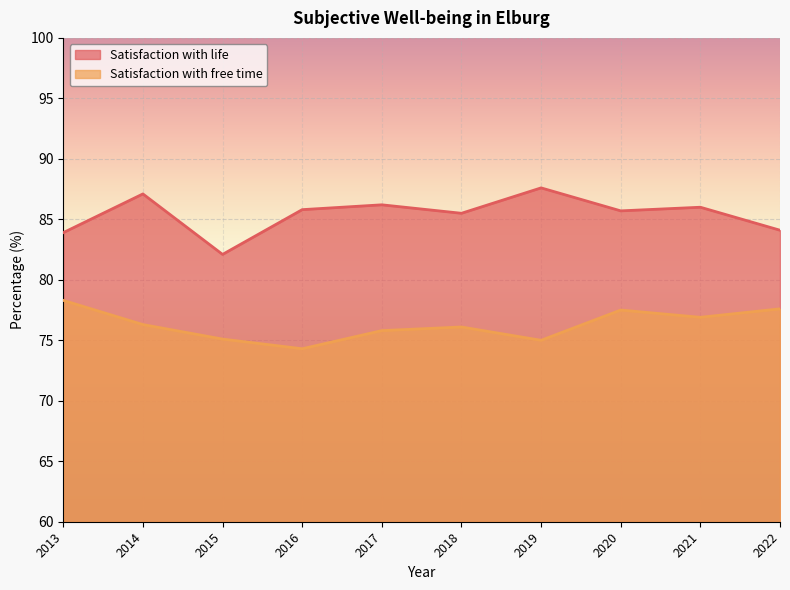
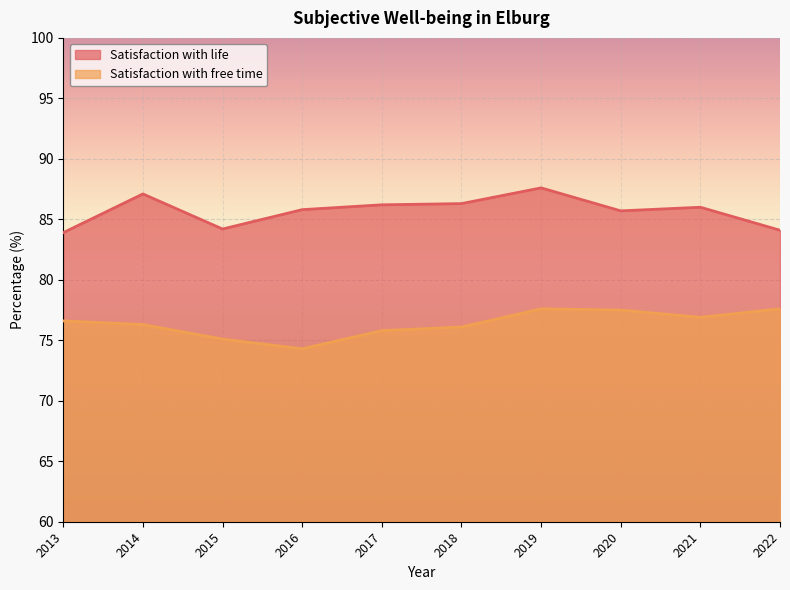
  {
    "Satisfaction with life": {
      "2013": 83.9,
      "2014": 87.1,
-     "2015": 82.1,
+     "2015": 84.2,
      "2016": 85.8,
      "2017": 86.2,
-     "2018": 85.5,
+     "2018": 86.3,
      "2019": 87.6,
      "2020": 85.7,
      "2021": 86.0,
      "2022": 84.1
    },
    "Satisfaction with free time": {
-     "2013": 78.3,
+     "2013": 76.6,
      "2014": 76.3,
      "2015": 75.1,
      "2016": 74.3,
      "2017": 75.8,
      "2018": 76.1,
-     "2019": 75.0,
+     "2019": 77.6,
      "2020": 77.5,
      "2021": 76.9,
      "2022": 77.6
    }
  }
